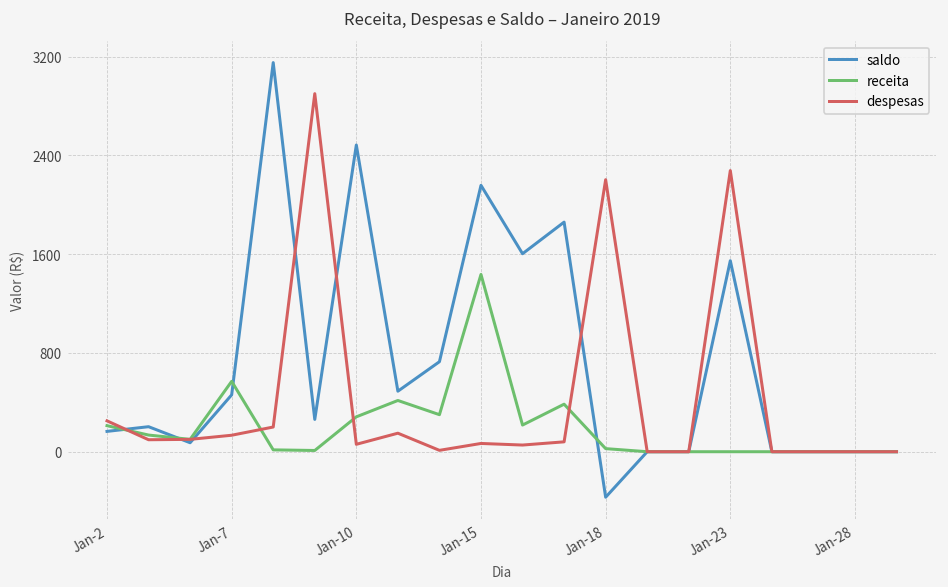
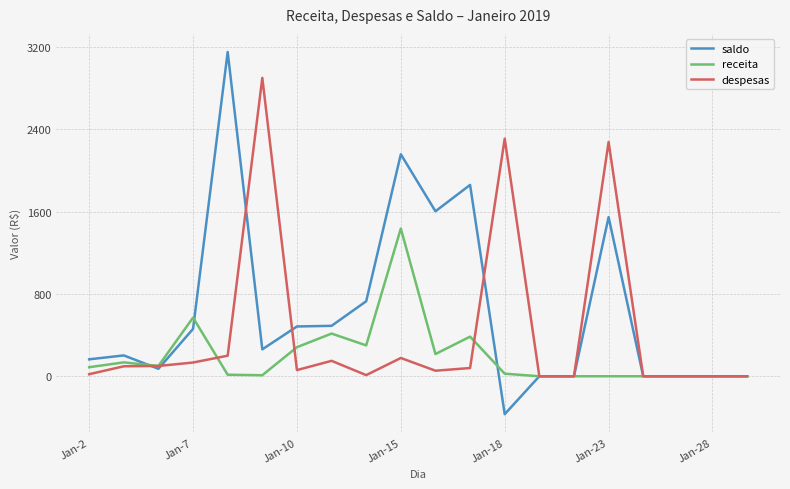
  {
    "saldo": {
      "Jan-2": 160,
      "Jan-7": 460,
-     "Jan-10": 2480,
+     "Jan-10": 480,
      "Jan-15": 2160,
      "Jan-18": -370,
      "Jan-23": 1550
    },
    "receita": {
-     "Jan-2": 210,
+     "Jan-2": 90,
      "Jan-7": 570,
      "Jan-10": 280,
      "Jan-15": 1440,
      "Jan-18": 30,
      "Jan-23": 0
    },
    "despesas": {
-     "Jan-2": 250,
+     "Jan-2": 20,
      "Jan-7": 130,
      "Jan-10": 60,
-     "Jan-15": 70,
-     "Jan-18": 2200,
+     "Jan-15": 180,
+     "Jan-18": 2310,
      "Jan-23": 2280
    }
  }
